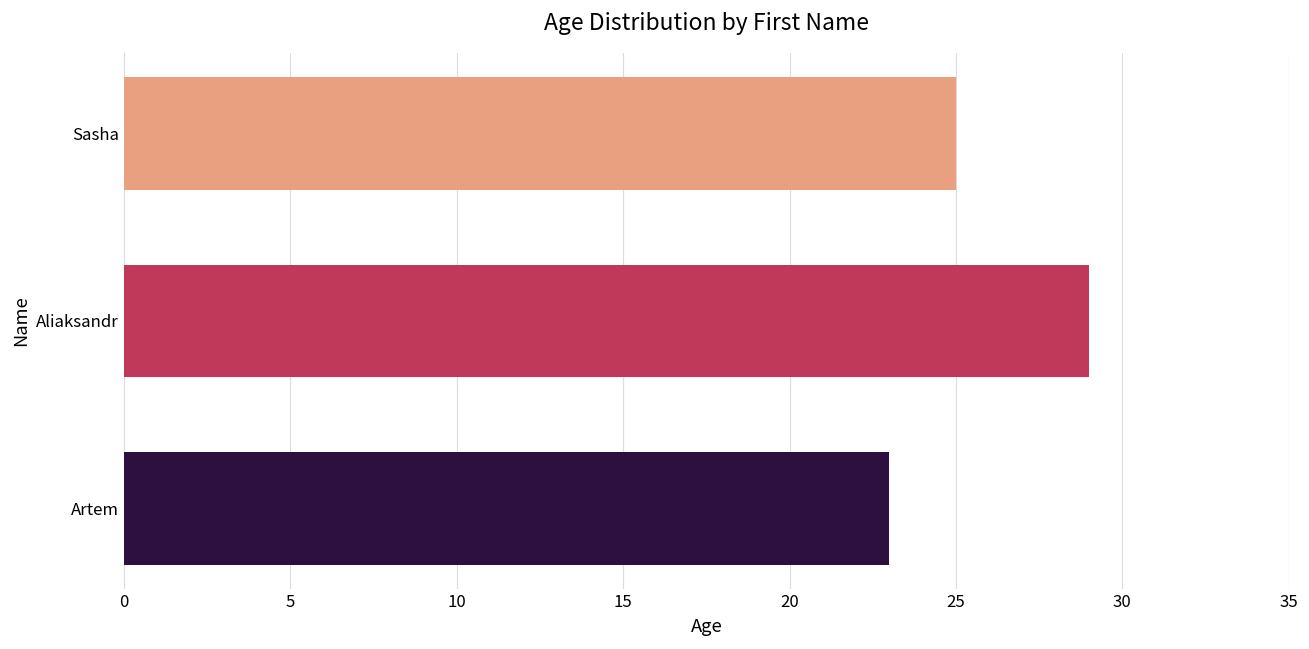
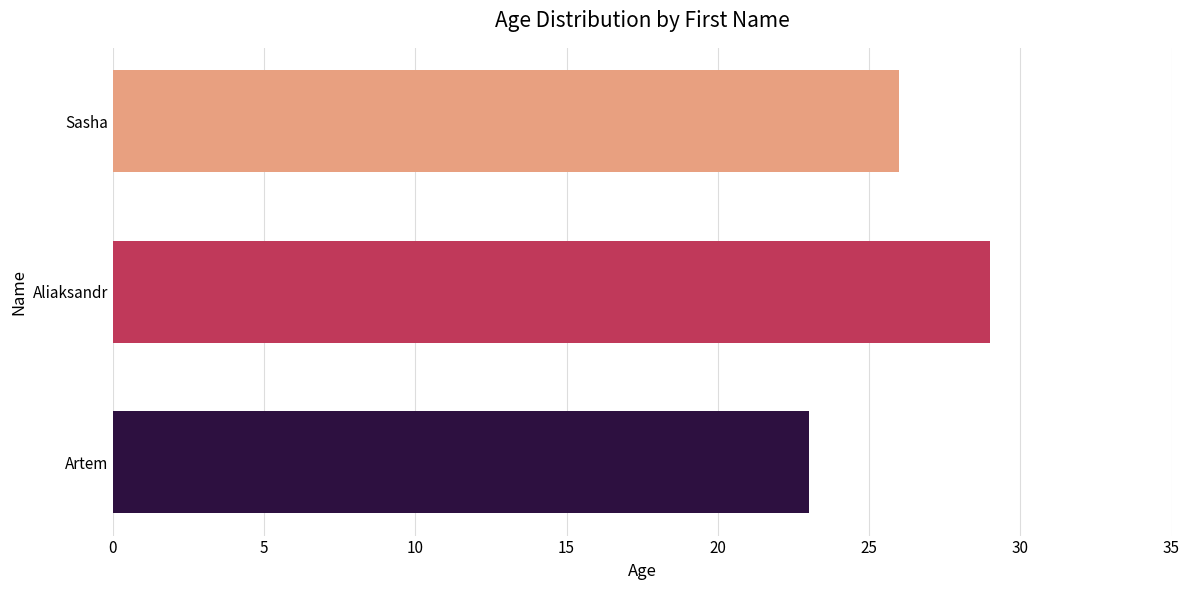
  {
-   "Sasha": 25,
+   "Sasha": 26,
    "Aliaksandr": 29,
    "Artem": 23
  }
